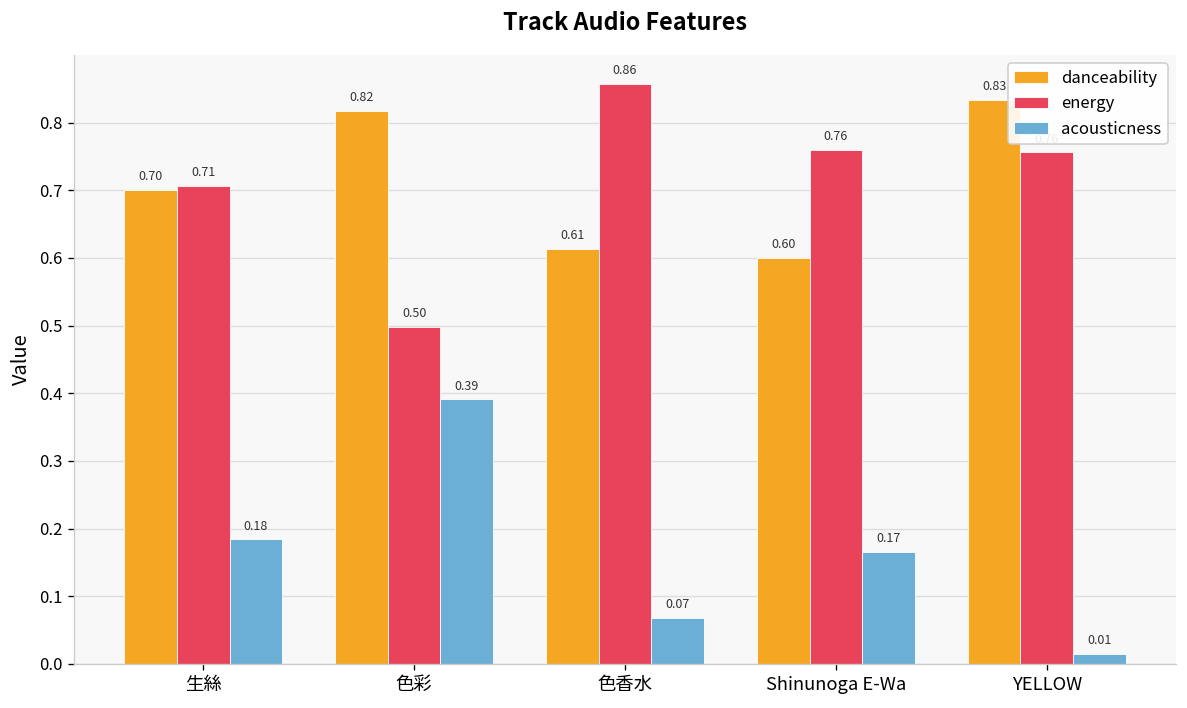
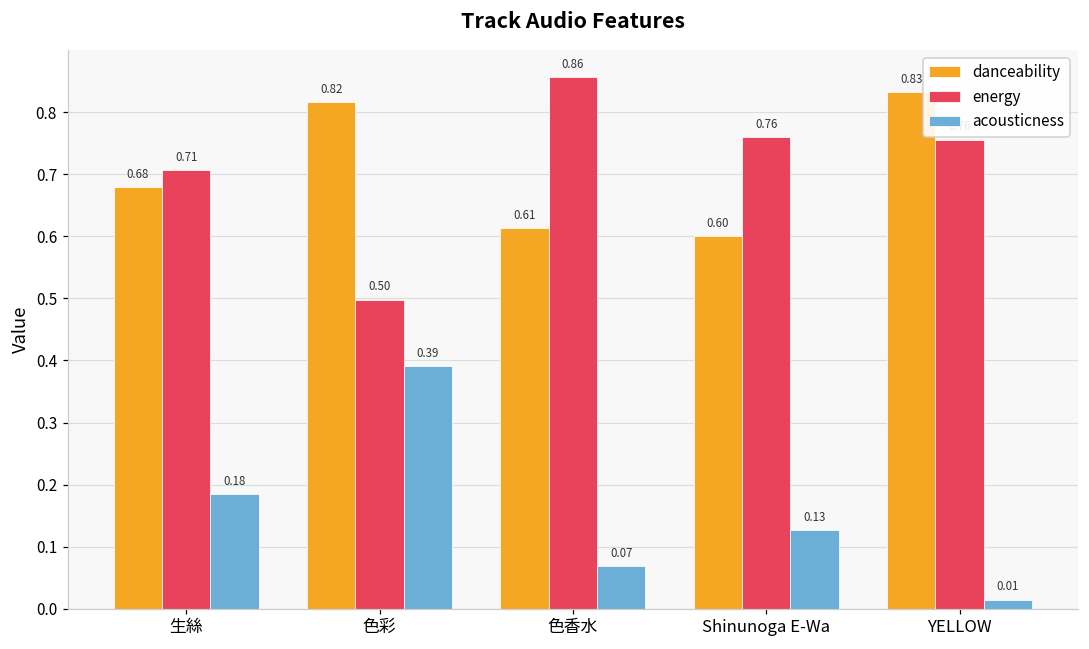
  {
    "danceability": {
-     "生絲": 0.70,
+     "生絲": 0.68,
      "色彩": 0.82,
      "色香水": 0.61,
      "Shinunoga E-Wa": 0.60,
      "YELLOW": 0.83
    },
    "energy": {
      "生絲": 0.71,
      "色彩": 0.50,
      "色香水": 0.86,
      "Shinunoga E-Wa": 0.76
    },
    "acousticness": {
      "生絲": 0.18,
      "色彩": 0.39,
      "色香水": 0.07,
-     "Shinunoga E-Wa": 0.17,
+     "Shinunoga E-Wa": 0.13,
      "YELLOW": 0.01
    }
  }
